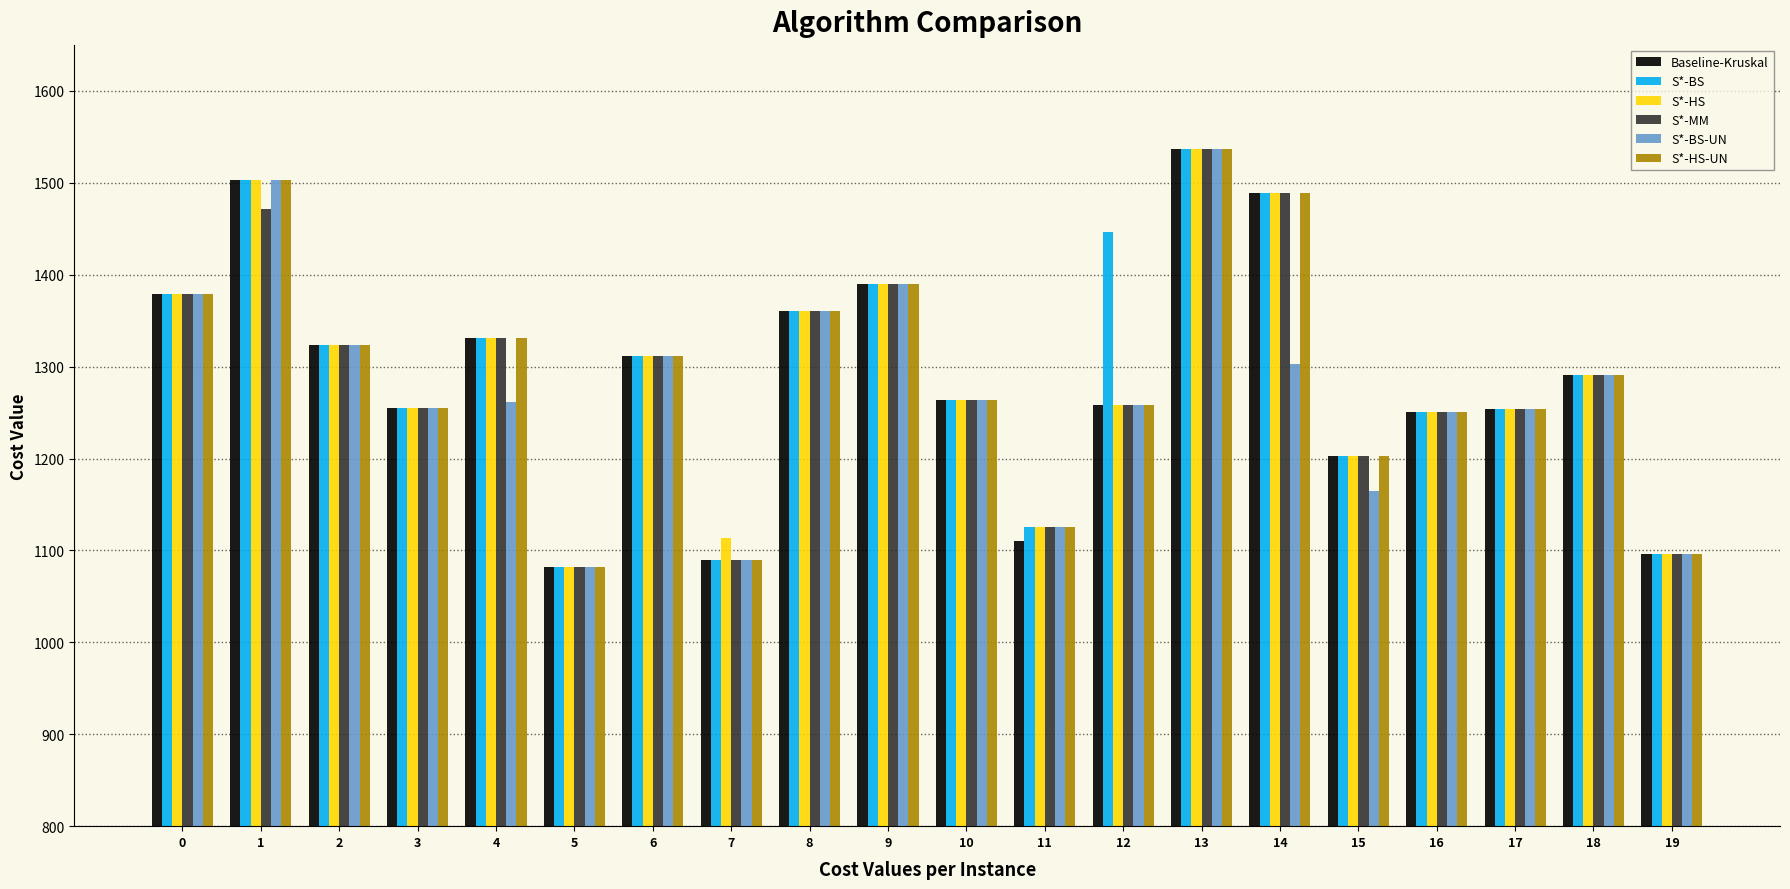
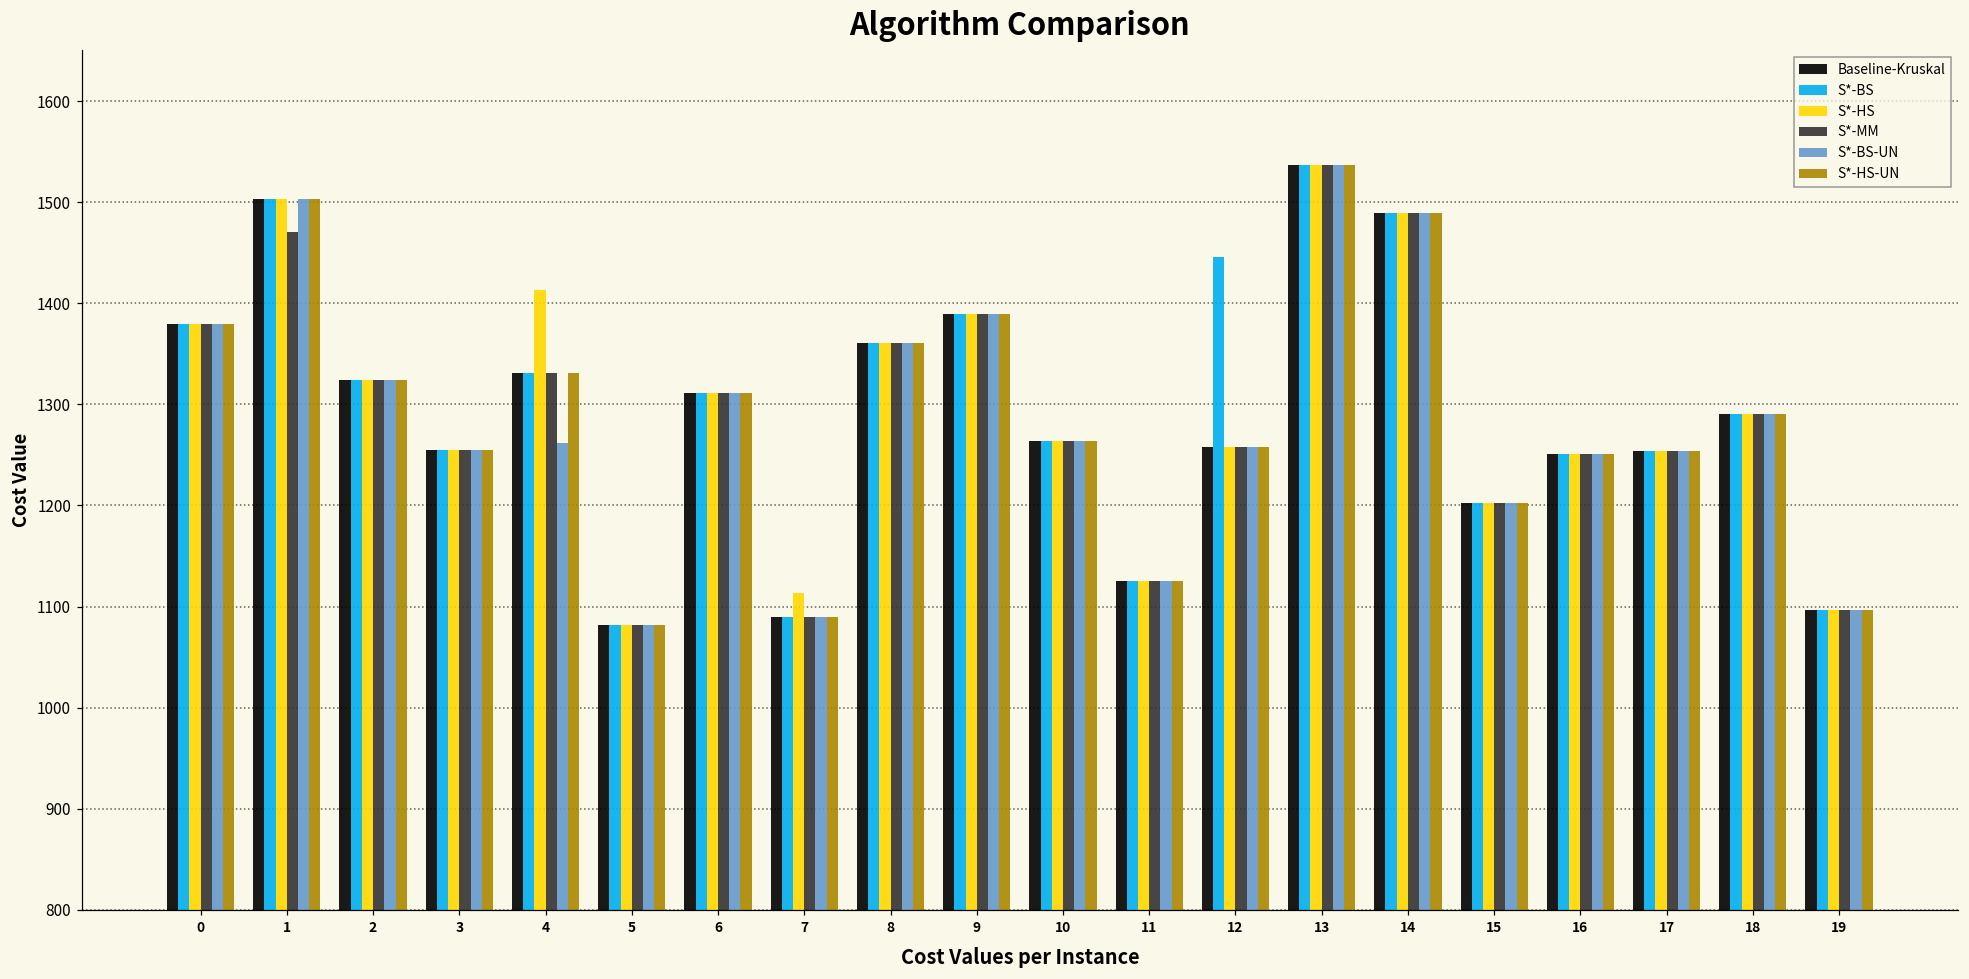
  {
    "Baseline-Kruskal": {
      "0": 1380,
      "1": 1500,
      "2": 1320,
      "3": 1250,
      "4": 1330,
      "5": 1080,
      "6": 1310,
      "7": 1090,
      "8": 1360,
      "9": 1390,
      "10": 1260,
-     "11": 1110,
+     "11": 1130,
      "12": 1260,
      "13": 1540,
      "14": 1490,
      "15": 1200,
      "16": 1250,
      "17": 1250,
      "18": 1290,
      "19": 1100
    },
    "S*-BS": {
      "0": 1380,
      "1": 1500,
      "2": 1320,
      "3": 1250,
      "4": 1330,
      "5": 1080,
      "6": 1310,
      "7": 1090,
      "8": 1360,
      "9": 1390,
      "10": 1260,
      "11": 1130,
      "12": 1450,
      "13": 1540,
      "14": 1490,
      "15": 1200,
      "16": 1250,
      "17": 1250,
      "18": 1290,
      "19": 1100
    },
    "S*-HS": {
      "0": 1380,
      "1": 1500,
      "2": 1320,
      "3": 1250,
-     "4": 1330,
+     "4": 1410,
      "5": 1080,
      "6": 1310,
      "7": 1110,
      "8": 1360,
      "9": 1390,
      "10": 1260,
      "11": 1130,
      "12": 1260,
      "13": 1540,
      "14": 1490,
      "15": 1200,
      "16": 1250,
      "17": 1250,
      "18": 1290,
      "19": 1100
    },
    "S*-MM": {
      "0": 1380,
      "1": 1470,
      "2": 1320,
      "3": 1250,
      "4": 1330,
      "5": 1080,
      "6": 1310,
      "7": 1090,
      "8": 1360,
      "9": 1390,
      "10": 1260,
      "11": 1130,
      "12": 1260,
      "13": 1540,
      "14": 1490,
      "15": 1200,
      "16": 1250,
      "17": 1250,
      "18": 1290,
      "19": 1100
    },
    "S*-BS-UN": {
      "0": 1380,
      "1": 1500,
      "2": 1320,
      "3": 1250,
      "4": 1260,
      "5": 1080,
      "6": 1310,
      "7": 1090,
      "8": 1360,
      "9": 1390,
      "10": 1260,
      "11": 1130,
      "12": 1260,
      "13": 1540,
-     "14": 1300,
-     "15": 1160,
+     "14": 1490,
+     "15": 1200,
      "16": 1250,
      "17": 1250,
      "18": 1290,
      "19": 1100
    },
    "S*-HS-UN": {
      "0": 1380,
      "1": 1500,
      "2": 1320,
      "3": 1250,
      "4": 1330,
      "5": 1080,
      "6": 1310,
      "7": 1090,
      "8": 1360,
      "9": 1390,
      "10": 1260,
      "11": 1130,
      "12": 1260,
      "13": 1540,
      "14": 1490,
      "15": 1200,
      "16": 1250,
      "17": 1250,
      "18": 1290,
      "19": 1100
    }
  }
